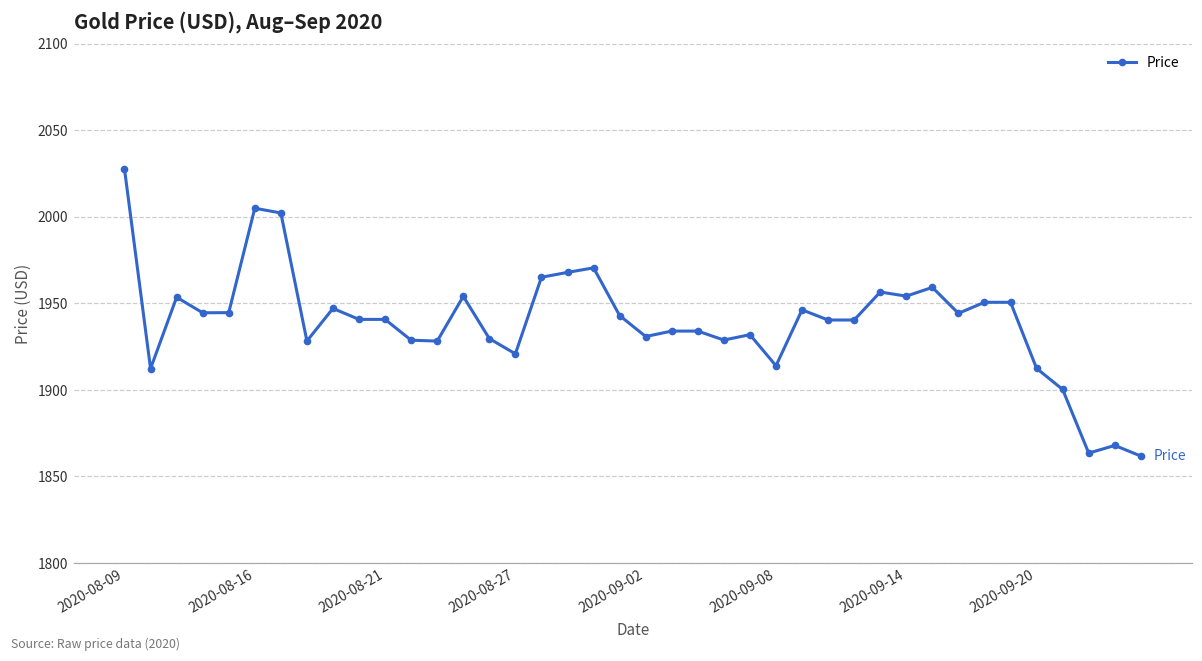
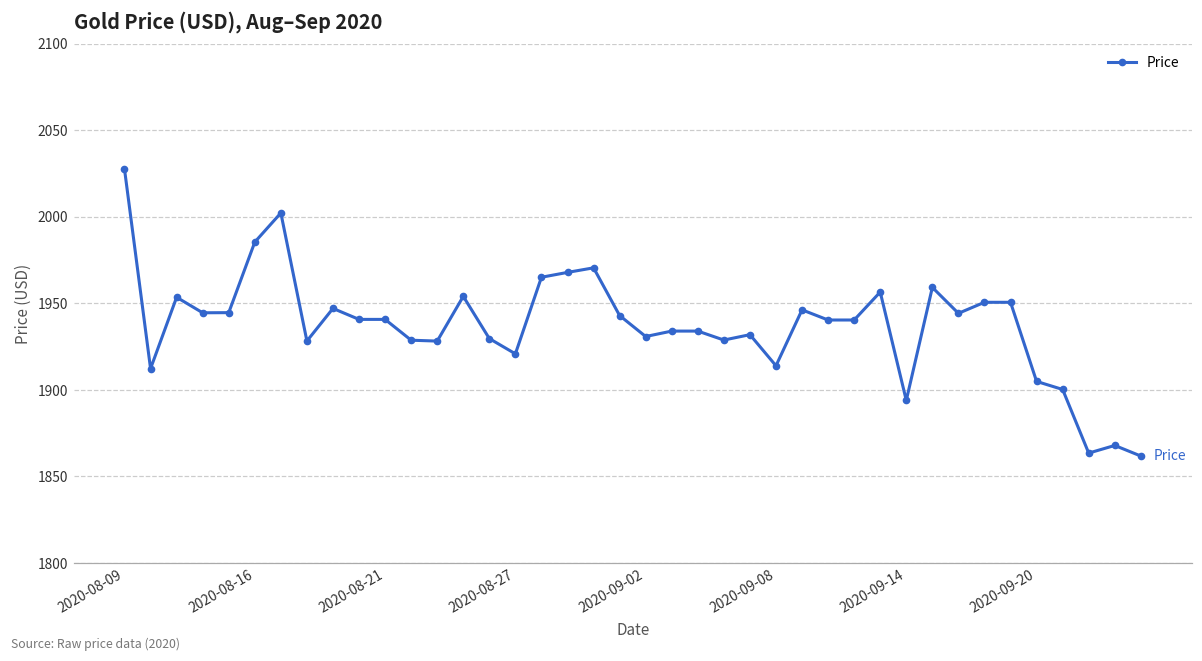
  {
    "2020-08-09": 2028,
-   "2020-08-16": 2005,
+   "2020-08-16": 1985,
    "2020-08-21": 1941,
    "2020-08-27": 1921,
    "2020-09-02": 1931,
    "2020-09-08": 1914,
-   "2020-09-14": 1954,
-   "2020-09-20": 1912
+   "2020-09-14": 1894,
+   "2020-09-20": 1905
  }
